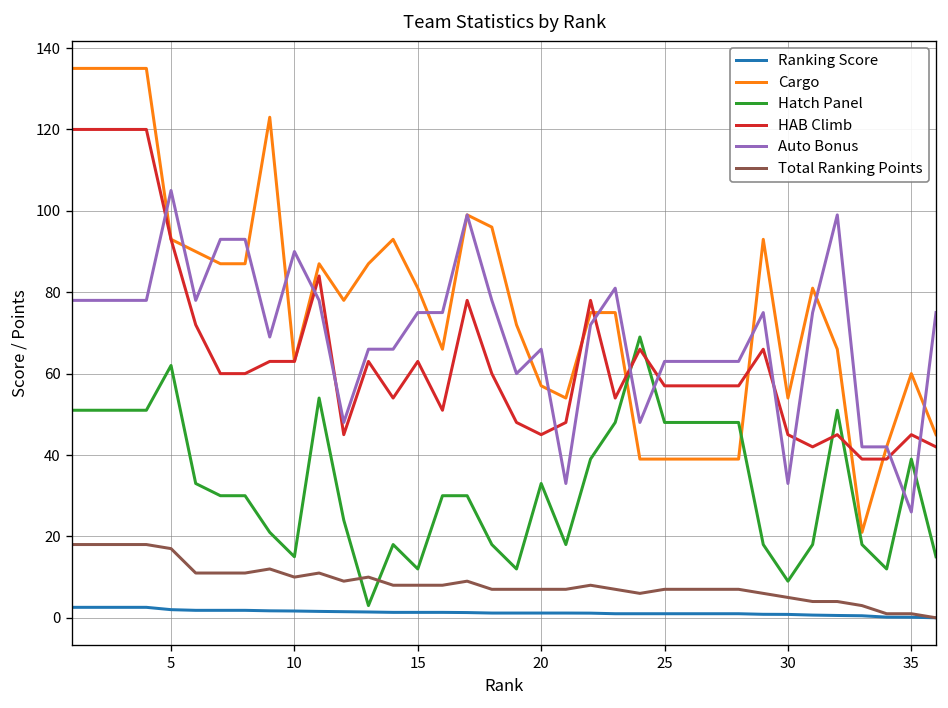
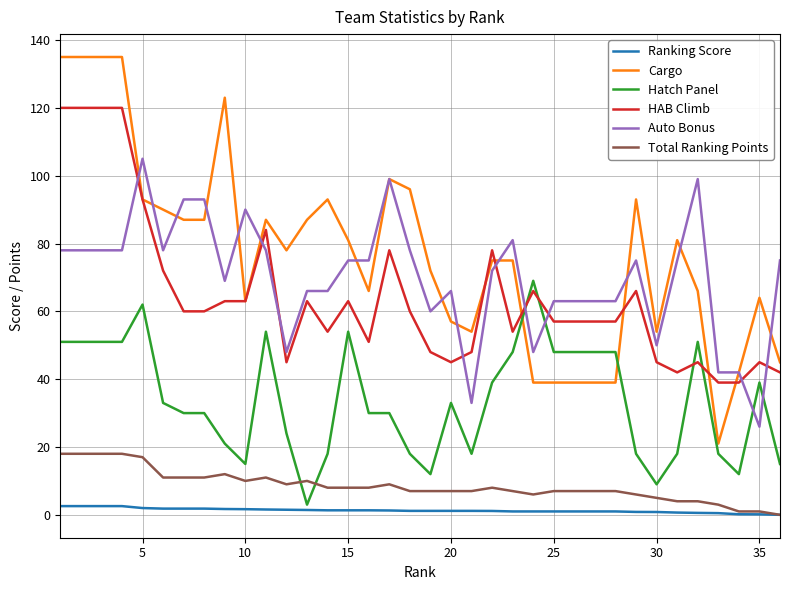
  {
    "Ranking Score": {
      "5": 2,
      "10": 2,
      "15": 1,
      "20": 1,
      "25": 1,
      "30": 1,
      "35": 0
    },
    "Cargo": {
      "15": 81,
      "20": 57,
      "25": 39,
      "30": 54,
-     "35": 60
+     "35": 64
    },
    "Hatch Panel": {
      "5": 62,
      "10": 15,
-     "15": 12,
+     "15": 54,
      "20": 33,
      "25": 48,
      "30": 9,
      "35": 39
    },
    "HAB Climb": {
      "15": 63,
      "20": 45,
      "25": 57,
      "30": 45,
      "35": 45
    },
    "Auto Bonus": {
      "5": 105,
      "10": 90,
      "15": 75,
      "20": 66,
      "25": 63,
-     "30": 33,
+     "30": 50,
      "35": 26
    },
    "Total Ranking Points": {
      "5": 17,
      "10": 10,
      "15": 8,
      "20": 7,
      "25": 7,
      "30": 5,
      "35": 1
    }
  }
